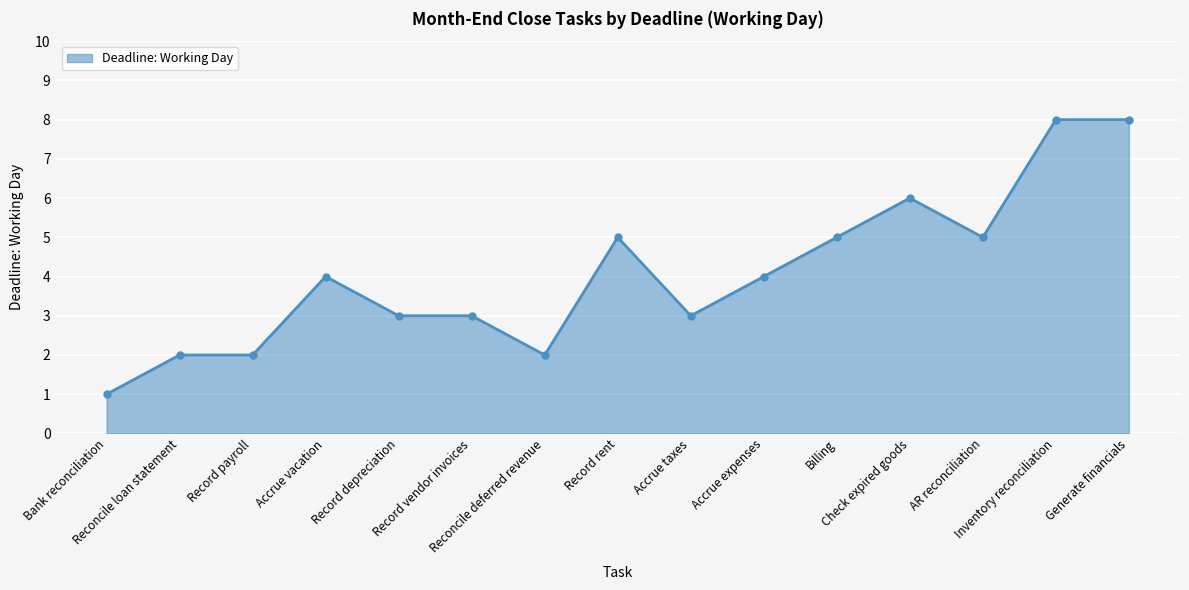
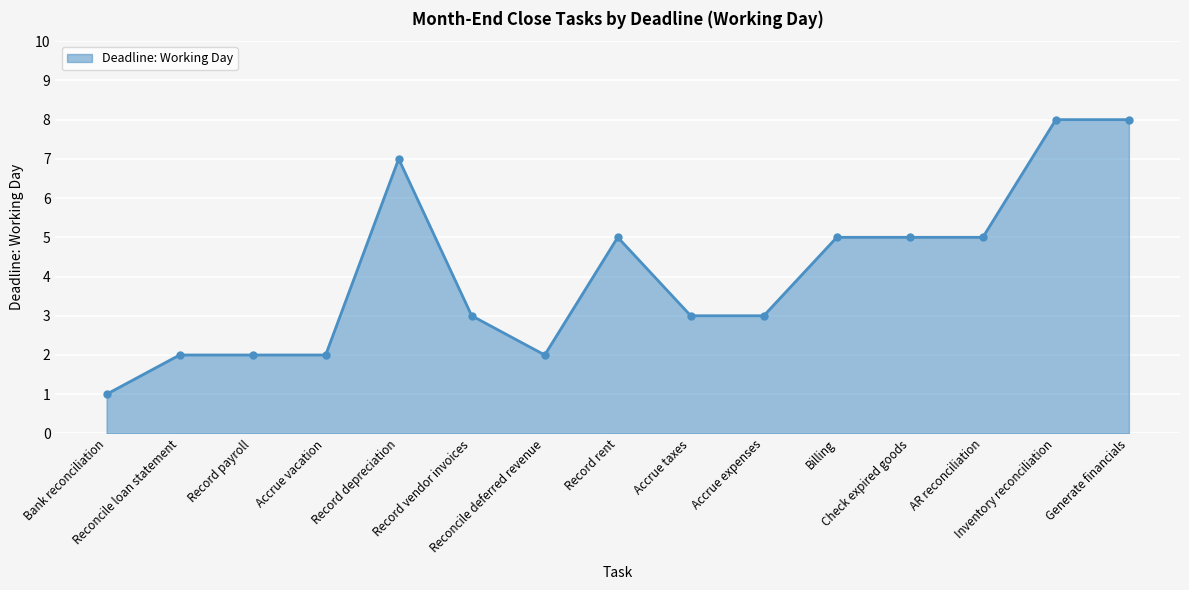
  {
    "Bank reconciliation": 1,
    "Reconcile loan statement": 2,
    "Record payroll": 2,
-   "Accrue vacation": 4,
-   "Record depreciation": 3,
+   "Accrue vacation": 2,
+   "Record depreciation": 7,
    "Record vendor invoices": 3,
    "Reconcile deferred revenue": 2,
    "Record rent": 5,
    "Accrue taxes": 3,
-   "Accrue expenses": 4,
+   "Accrue expenses": 3,
    "Billing": 5,
-   "Check expired goods": 6,
+   "Check expired goods": 5,
    "AR reconciliation": 5,
    "Inventory reconciliation": 8,
    "Generate financials": 8
  }
